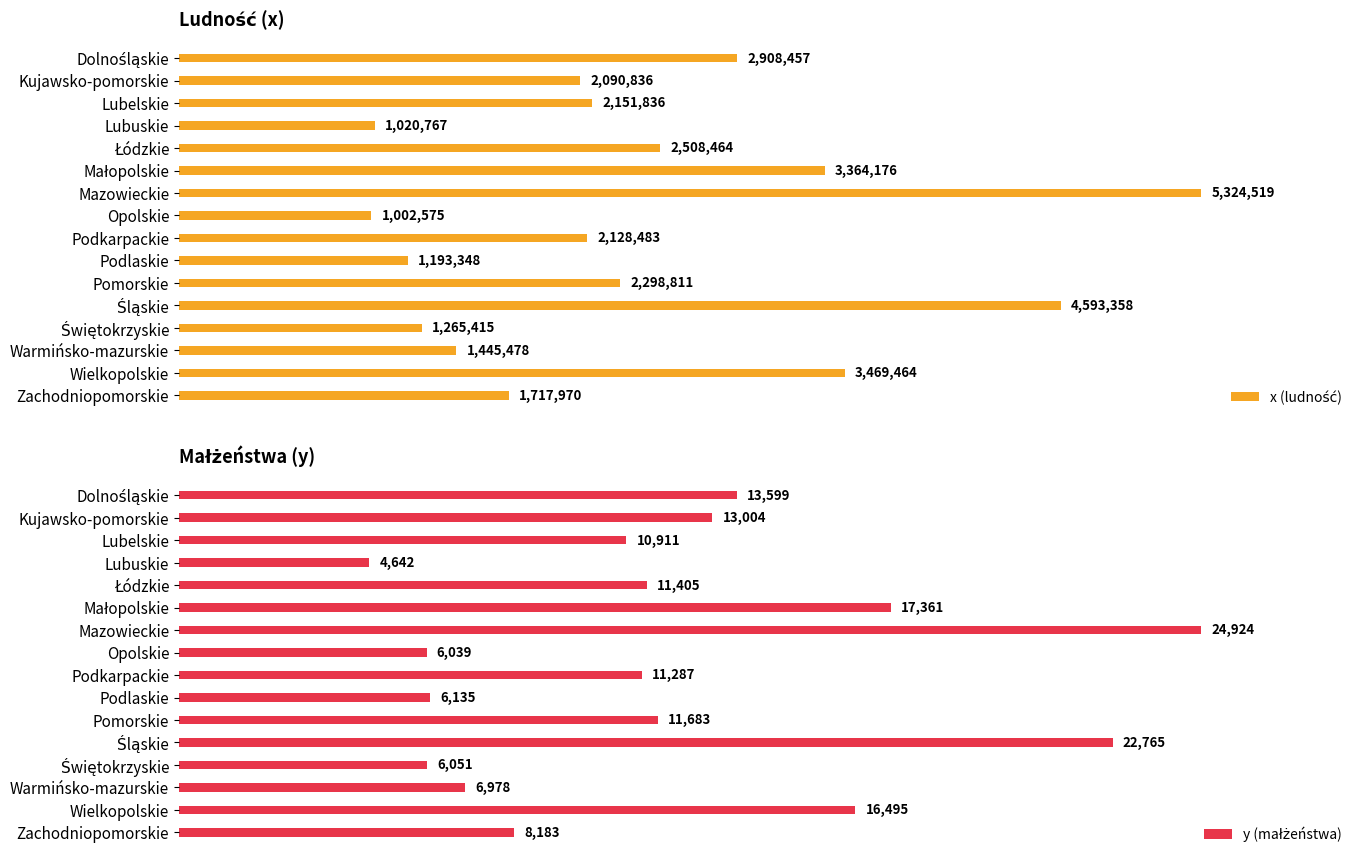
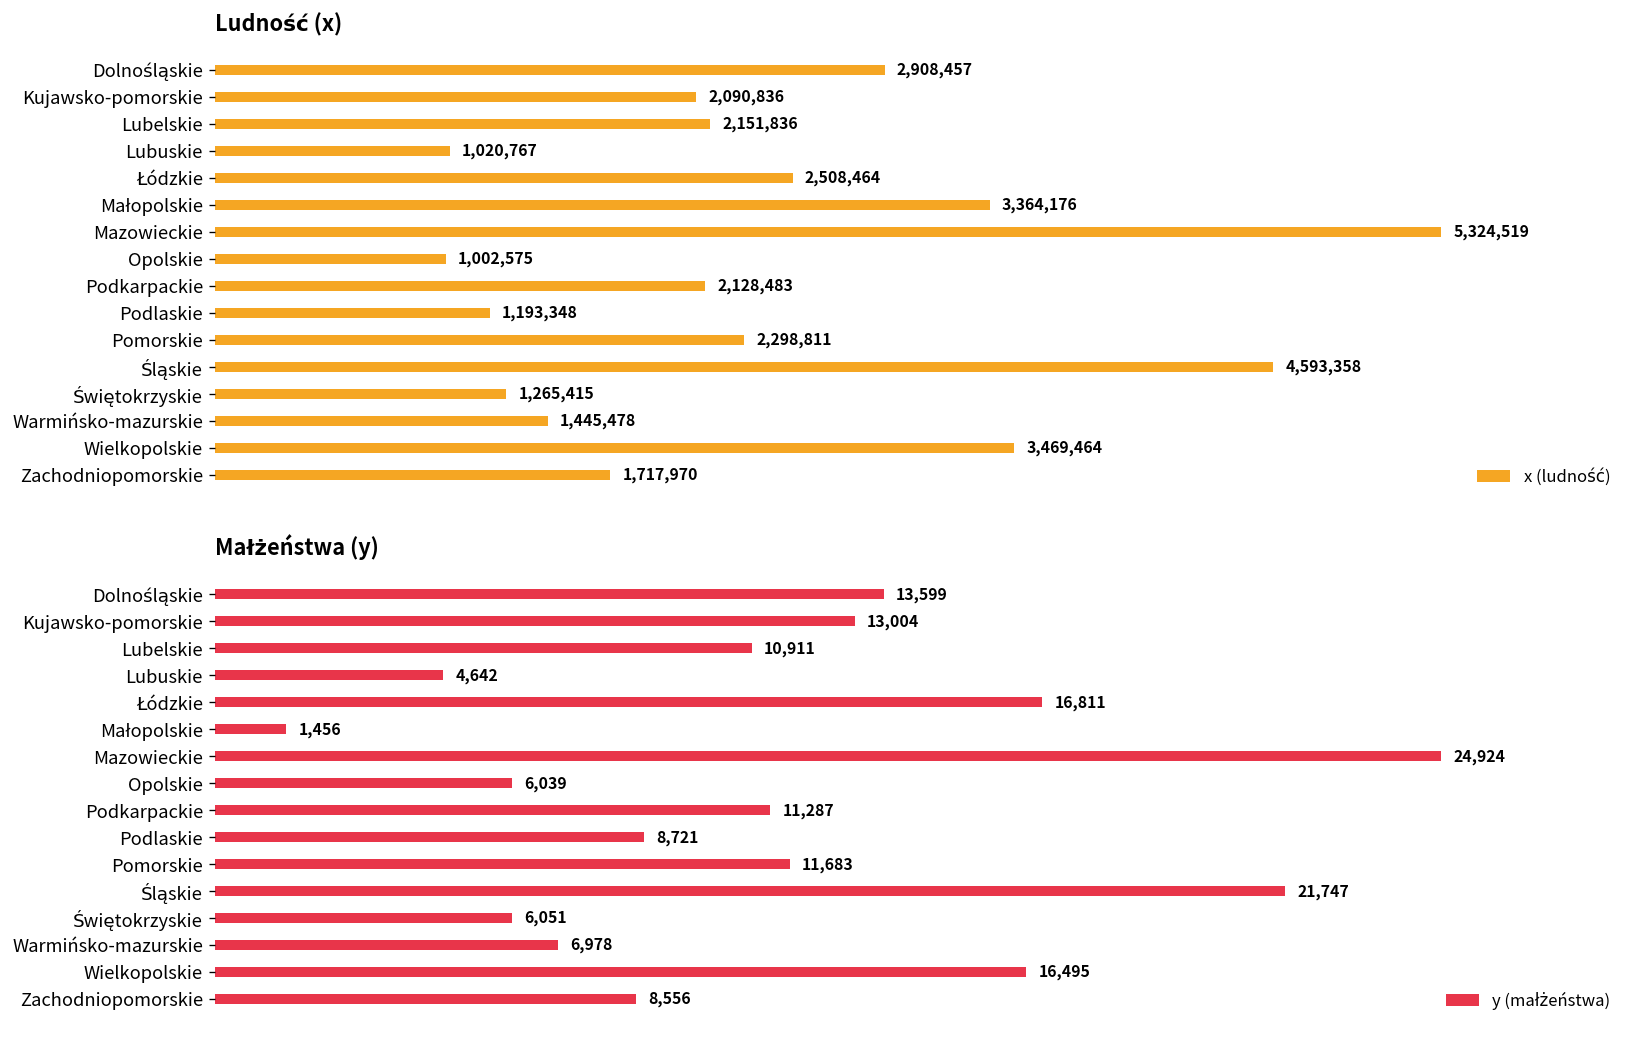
  {
    "Ludność (x)": {
      "Dolnośląskie": "2,908,457",
      "Kujawsko-pomorskie": "2,090,836",
      "Lubelskie": "2,151,836",
      "Lubuskie": "1,020,767",
      "Łódzkie": "2,508,464",
      "Małopolskie": "3,364,176",
      "Mazowieckie": "5,324,519",
      "Opolskie": "1,002,575",
      "Podkarpackie": "2,128,483",
      "Podlaskie": "1,193,348",
      "Pomorskie": "2,298,811",
      "Śląskie": "4,593,358",
      "Świętokrzyskie": "1,265,415",
      "Warmińsko-mazurskie": "1,445,478",
      "Wielkopolskie": "3,469,464",
      "Zachodniopomorskie": "1,717,970"
    },
    "Małżeństwa (y)": {
      "Dolnośląskie": "13,599",
      "Kujawsko-pomorskie": "13,004",
      "Lubelskie": "10,911",
      "Lubuskie": "4,642",
-     "Łódzkie": "11,405",
-     "Małopolskie": "17,361",
+     "Łódzkie": "16,811",
+     "Małopolskie": "1,456",
      "Mazowieckie": "24,924",
      "Opolskie": "6,039",
      "Podkarpackie": "11,287",
-     "Podlaskie": "6,135",
+     "Podlaskie": "8,721",
      "Pomorskie": "11,683",
-     "Śląskie": "22,765",
+     "Śląskie": "21,747",
      "Świętokrzyskie": "6,051",
      "Warmińsko-mazurskie": "6,978",
      "Wielkopolskie": "16,495",
-     "Zachodniopomorskie": "8,183"
+     "Zachodniopomorskie": "8,556"
    }
  }
